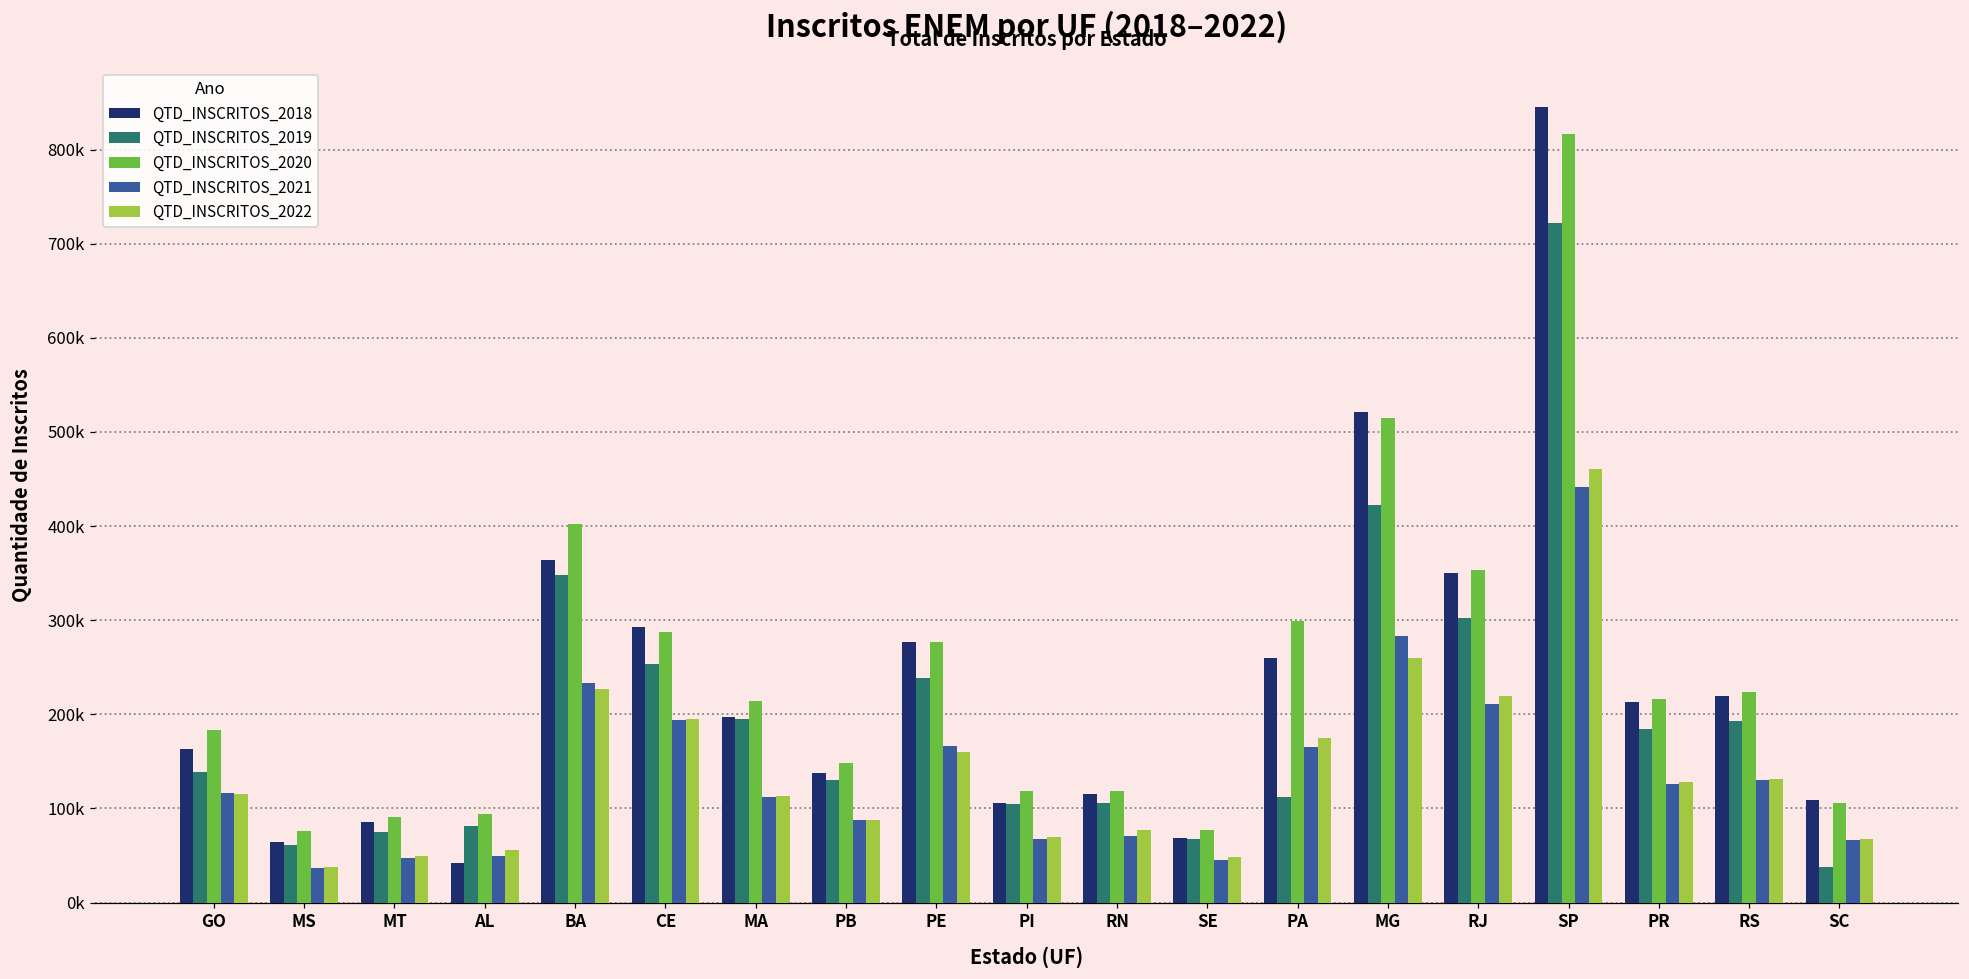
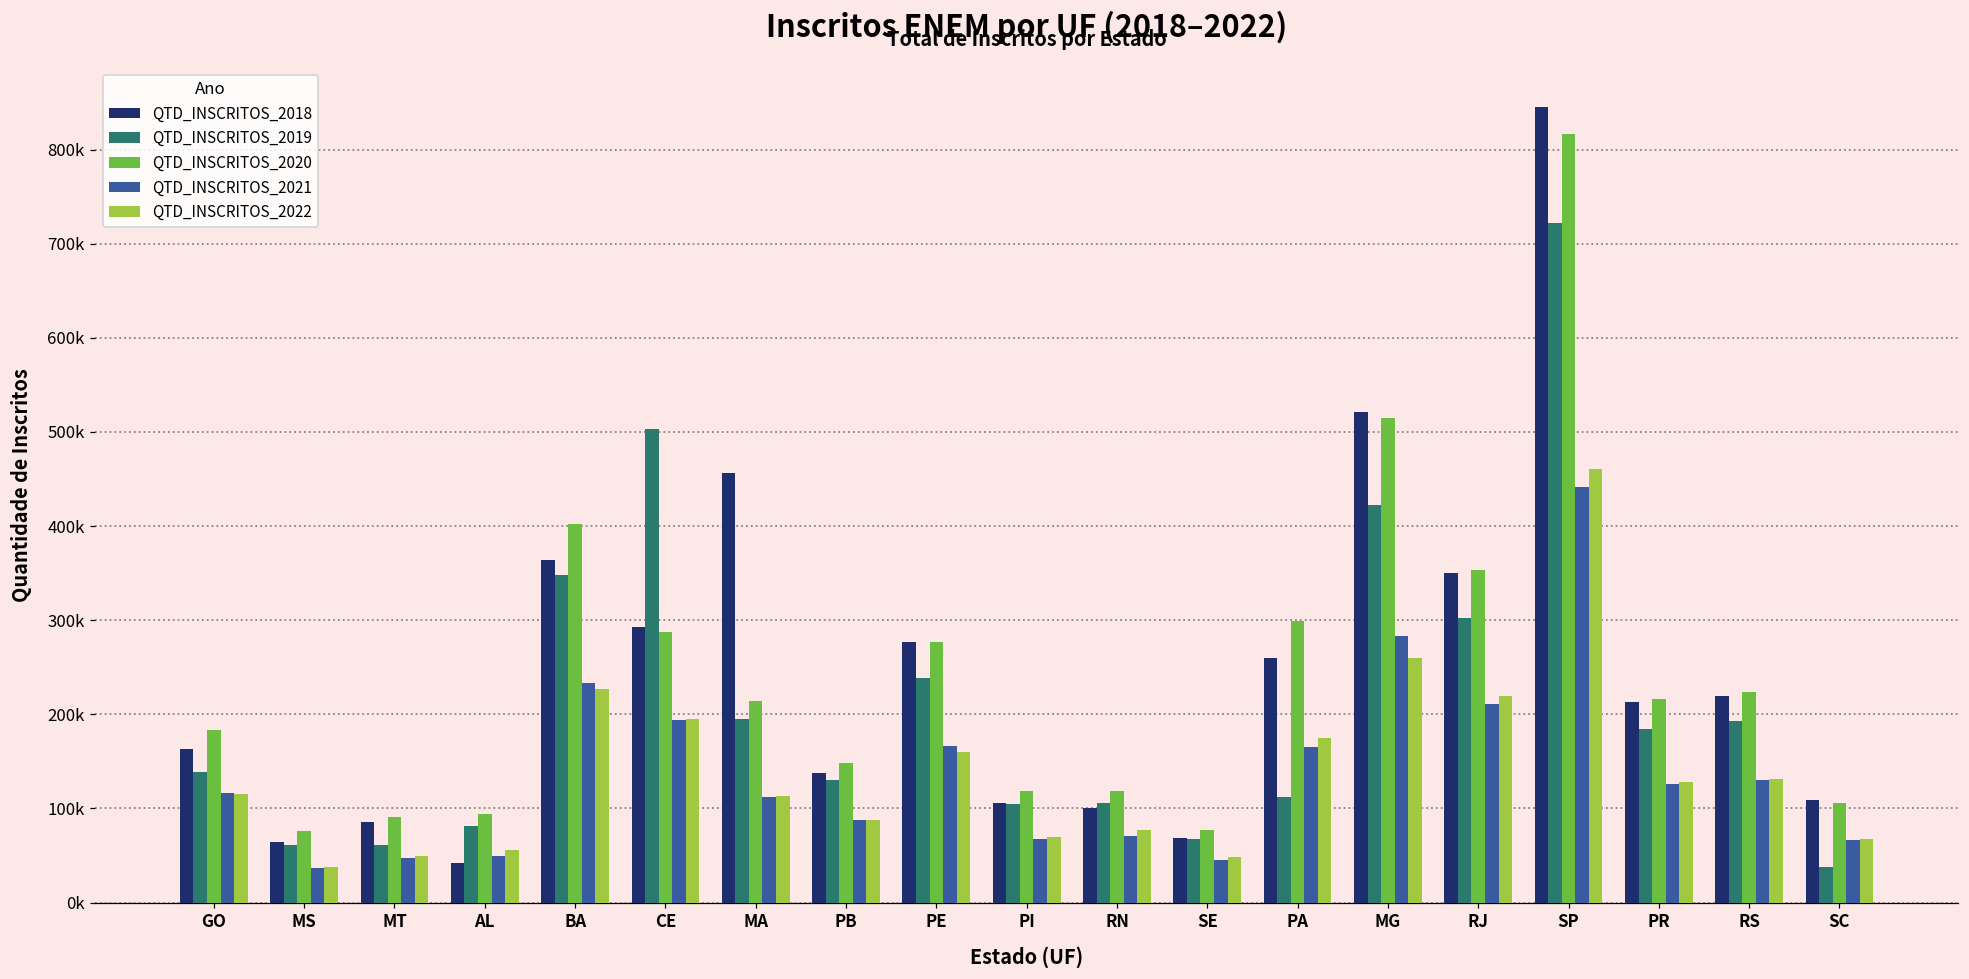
  {
    "QTD_INSCRITOS_2018": {
      "GO": 160000,
      "MS": 60000,
      "MT": 90000,
      "AL": 40000,
      "BA": 360000,
      "CE": 290000,
-     "MA": 200000,
+     "MA": 460000,
      "PB": 140000,
      "PE": 280000,
      "PI": 110000,
-     "RN": 120000,
+     "RN": 100000,
      "SE": 70000,
      "PA": 260000,
      "MG": 520000,
      "RJ": 350000,
      "SP": 850000,
      "PR": 210000,
      "RS": 220000,
      "SC": 110000
    },
    "QTD_INSCRITOS_2019": {
      "GO": 140000,
      "MS": 60000,
-     "MT": 80000,
+     "MT": 60000,
      "AL": 80000,
      "BA": 350000,
-     "CE": 250000,
+     "CE": 500000,
      "MA": 190000,
      "PB": 130000,
      "PE": 240000,
      "PI": 110000,
      "RN": 110000,
      "SE": 70000,
      "PA": 110000,
      "MG": 420000,
      "RJ": 300000,
      "SP": 720000,
      "PR": 180000,
      "RS": 190000,
      "SC": 40000
    },
    "QTD_INSCRITOS_2021": {
      "GO": 120000,
      "MS": 40000,
      "MT": 50000,
      "AL": 50000,
      "BA": 230000,
      "CE": 190000,
      "MA": 110000,
      "PB": 90000,
      "PE": 170000,
      "PI": 70000,
      "RN": 70000,
      "SE": 50000,
      "PA": 160000,
      "MG": 280000,
      "RJ": 210000,
      "SP": 440000,
      "PR": 130000,
      "RS": 130000,
      "SC": 70000
    }
  }
